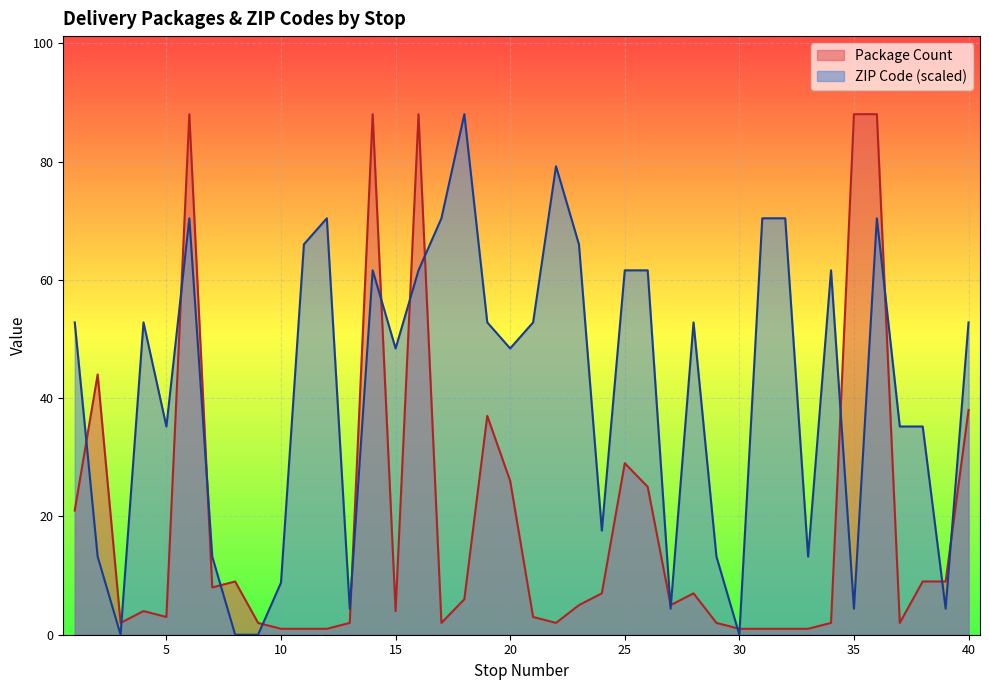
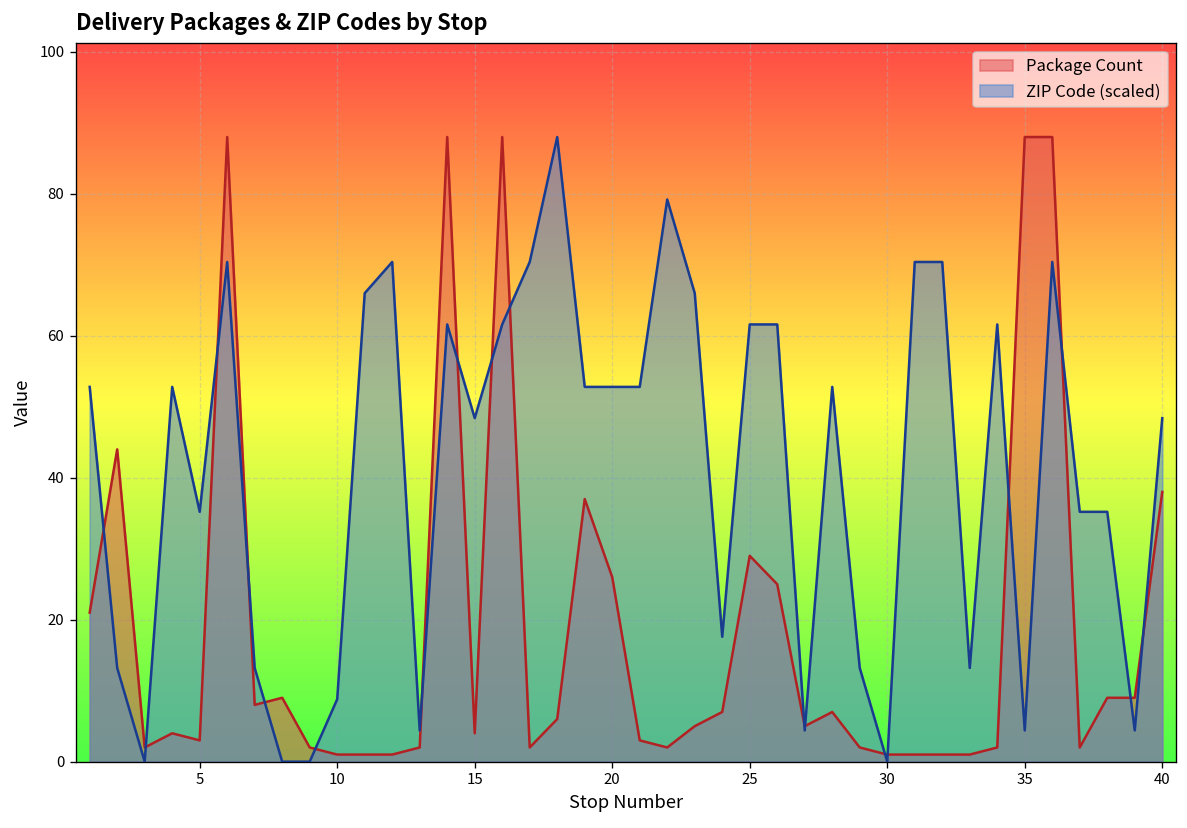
  {
    "Package Count": {
      "5": 3,
      "10": 1,
      "15": 4,
      "20": 26,
      "25": 29,
      "30": 1,
      "35": 88,
      "40": 38
    },
    "ZIP Code (scaled)": {
      "5": 35,
      "10": 9,
      "15": 48,
-     "20": 48,
+     "20": 53,
      "25": 62,
      "30": 0,
      "35": 4,
-     "40": 53
+     "40": 48
    }
  }
